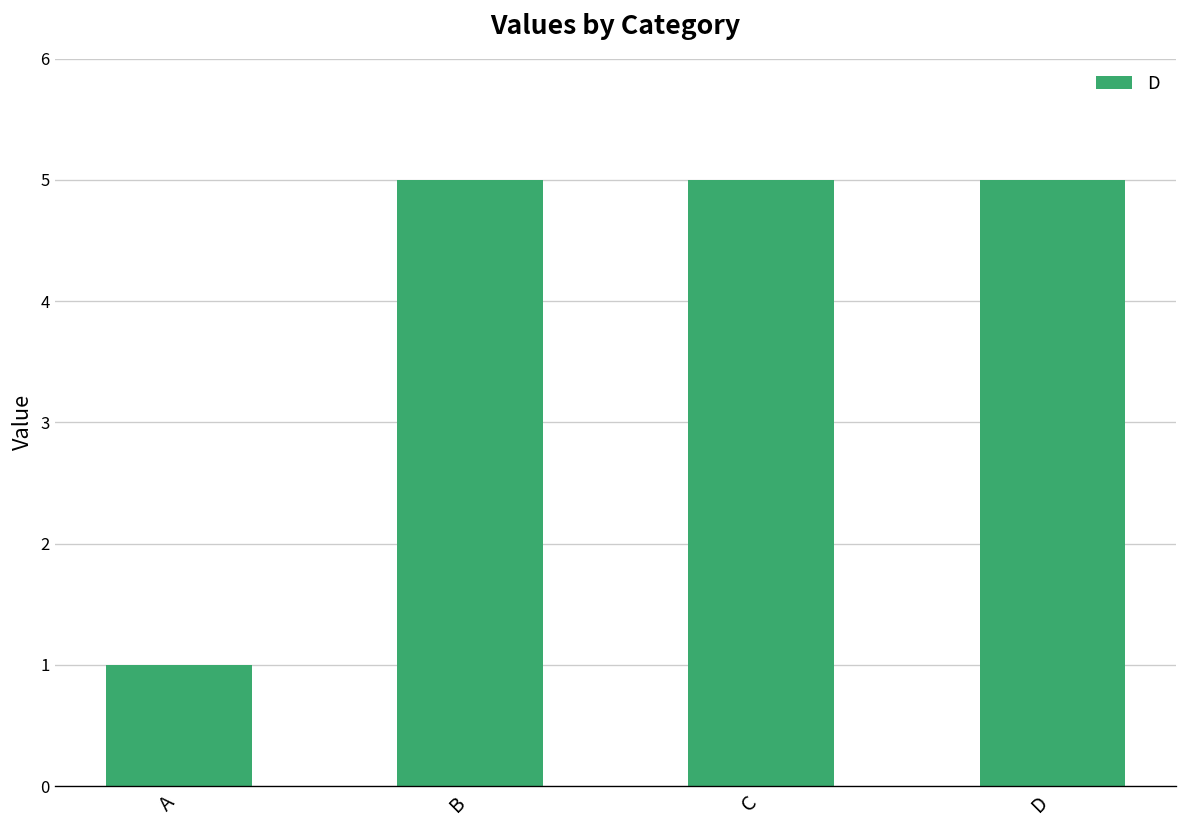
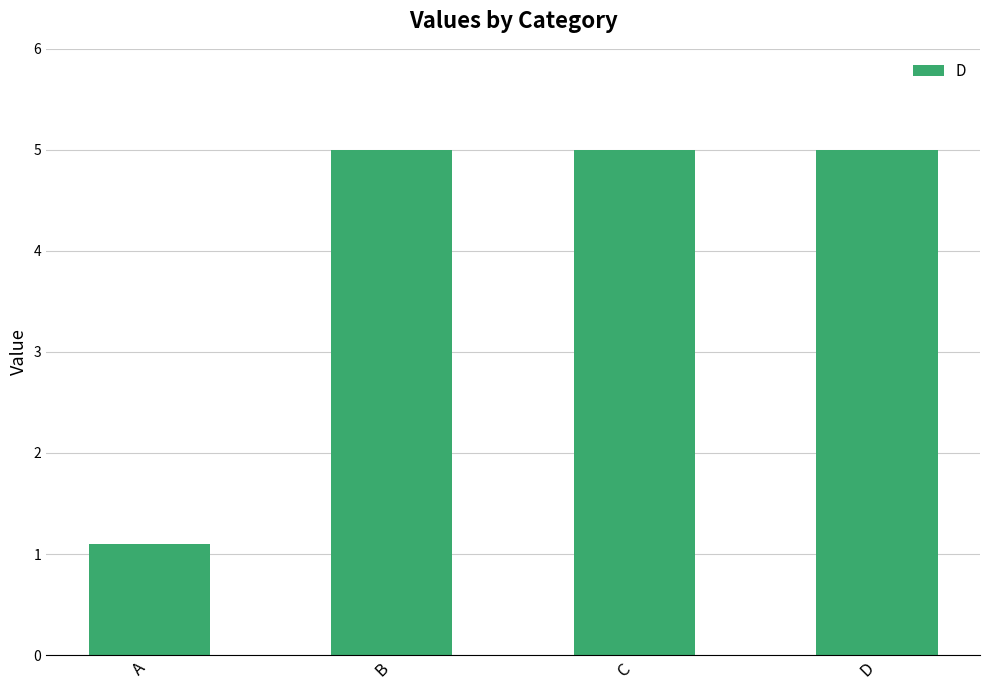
  {
-   "A": 1.0,
+   "A": 1.1,
    "B": 5.0,
    "C": 5.0,
    "D": 5.0
  }
